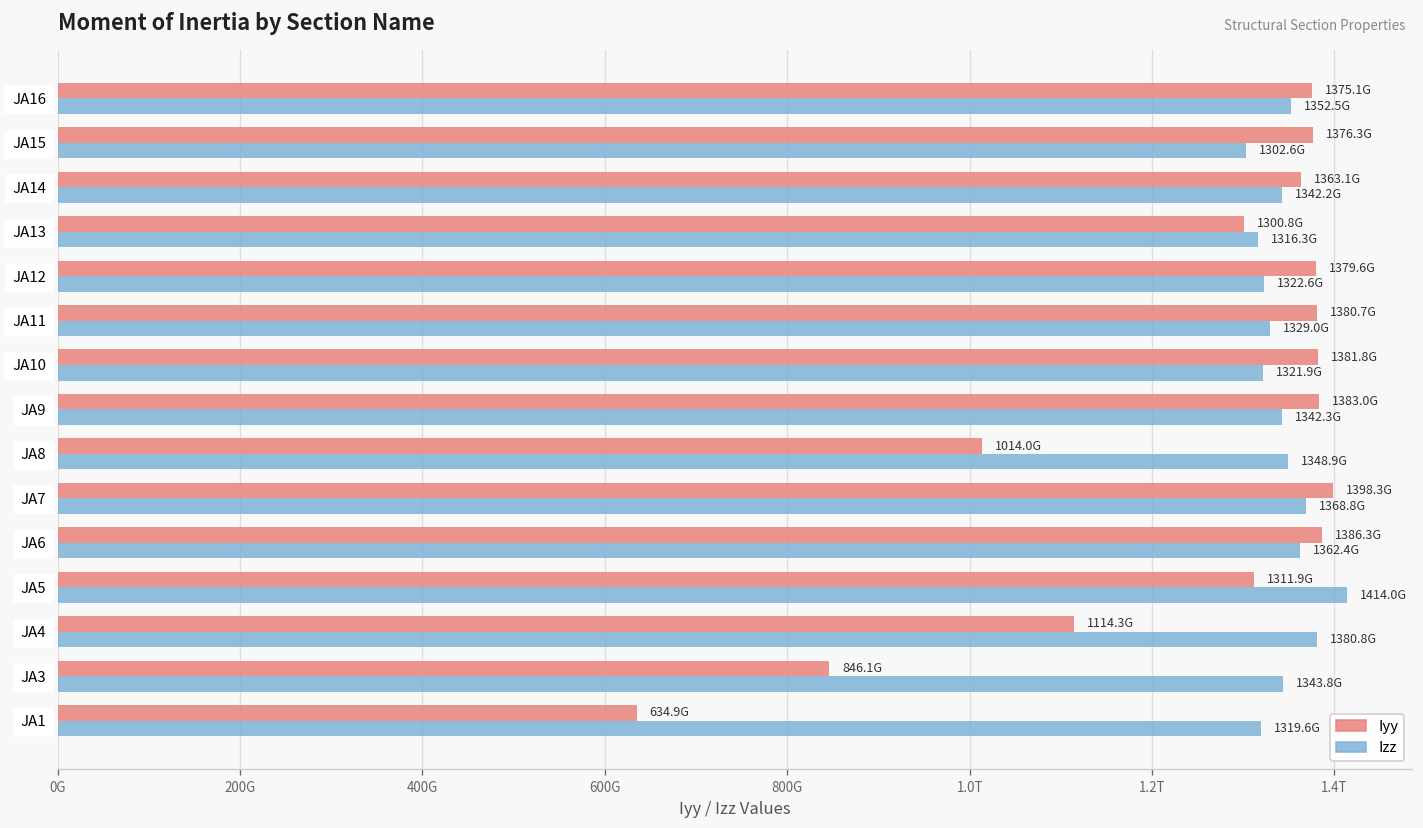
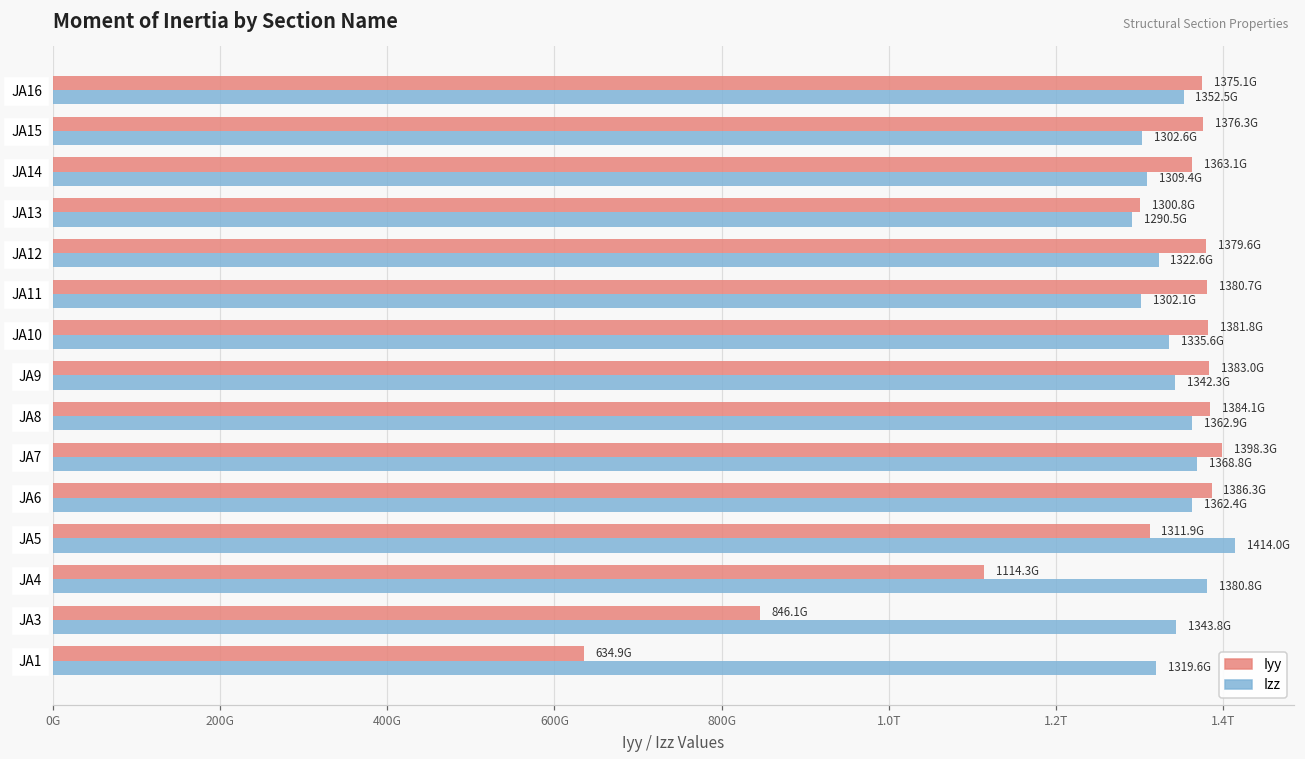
  {
    "Iyy": {
      "JA16": "1375.1G",
      "JA15": "1376.3G",
      "JA14": "1363.1G",
      "JA13": "1300.8G",
      "JA12": "1379.6G",
      "JA11": "1380.7G",
      "JA10": "1381.8G",
      "JA9": "1383.0G",
-     "JA8": "1014.0G",
+     "JA8": "1384.1G",
      "JA7": "1398.3G",
      "JA6": "1386.3G",
      "JA5": "1311.9G",
      "JA4": "1114.3G",
      "JA3": "846.1G",
      "JA1": "634.9G"
    },
    "Izz": {
      "JA16": "1352.5G",
      "JA15": "1302.6G",
-     "JA14": "1342.2G",
-     "JA13": "1316.3G",
+     "JA14": "1309.4G",
+     "JA13": "1290.5G",
      "JA12": "1322.6G",
-     "JA11": "1329.0G",
-     "JA10": "1321.9G",
+     "JA11": "1302.1G",
+     "JA10": "1335.6G",
      "JA9": "1342.3G",
-     "JA8": "1348.9G",
+     "JA8": "1362.9G",
      "JA7": "1368.8G",
      "JA6": "1362.4G",
      "JA5": "1414.0G",
      "JA4": "1380.8G",
      "JA3": "1343.8G",
      "JA1": "1319.6G"
    }
  }
